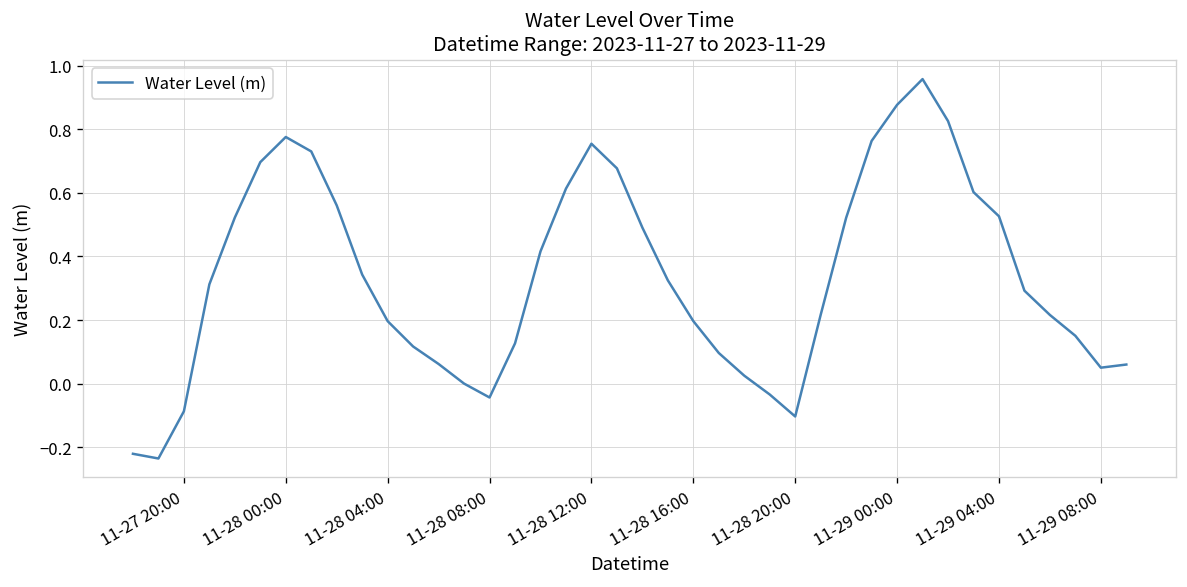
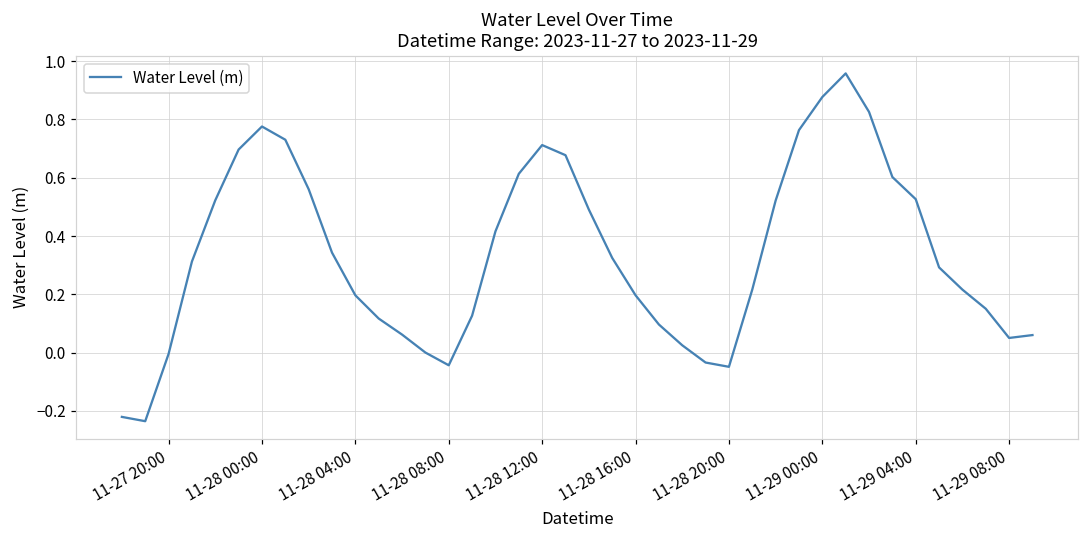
  {
-   "11-27 20:00": -0.09,
+   "11-27 20:00": 0.00,
    "11-28 00:00": 0.78,
    "11-28 04:00": 0.20,
    "11-28 08:00": -0.04,
-   "11-28 12:00": 0.75,
+   "11-28 12:00": 0.71,
    "11-28 16:00": 0.20,
-   "11-28 20:00": -0.10,
+   "11-28 20:00": -0.05,
    "11-29 00:00": 0.88,
    "11-29 04:00": 0.53,
    "11-29 08:00": 0.05
  }
